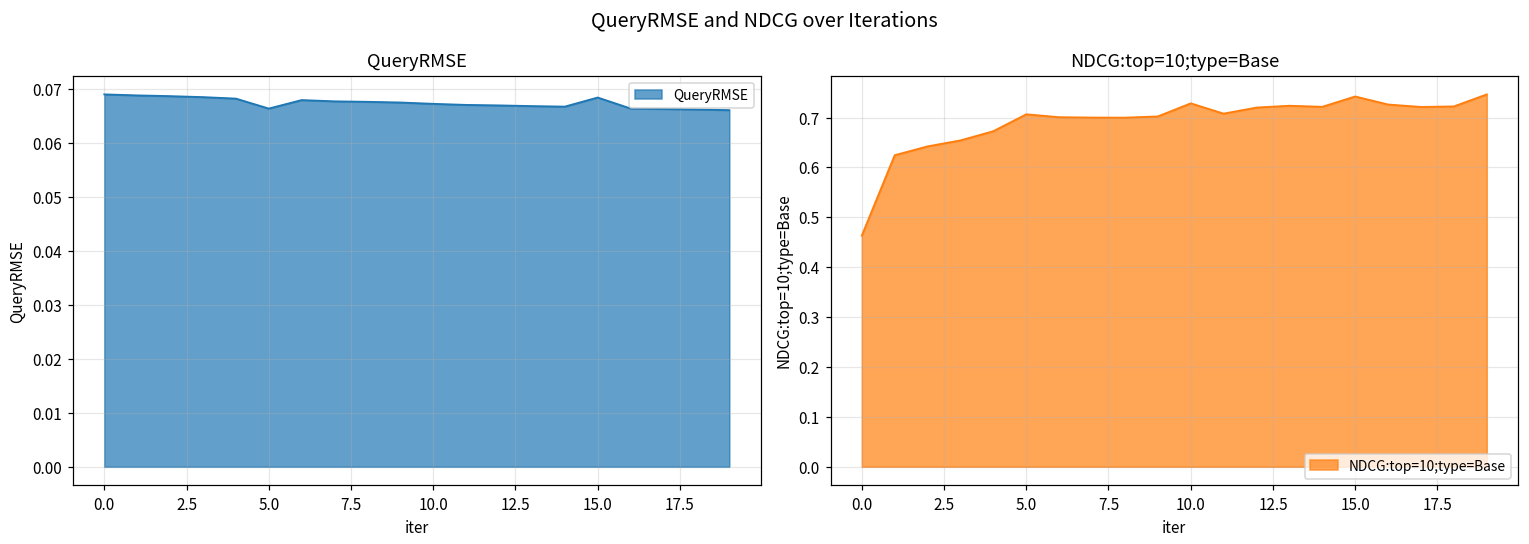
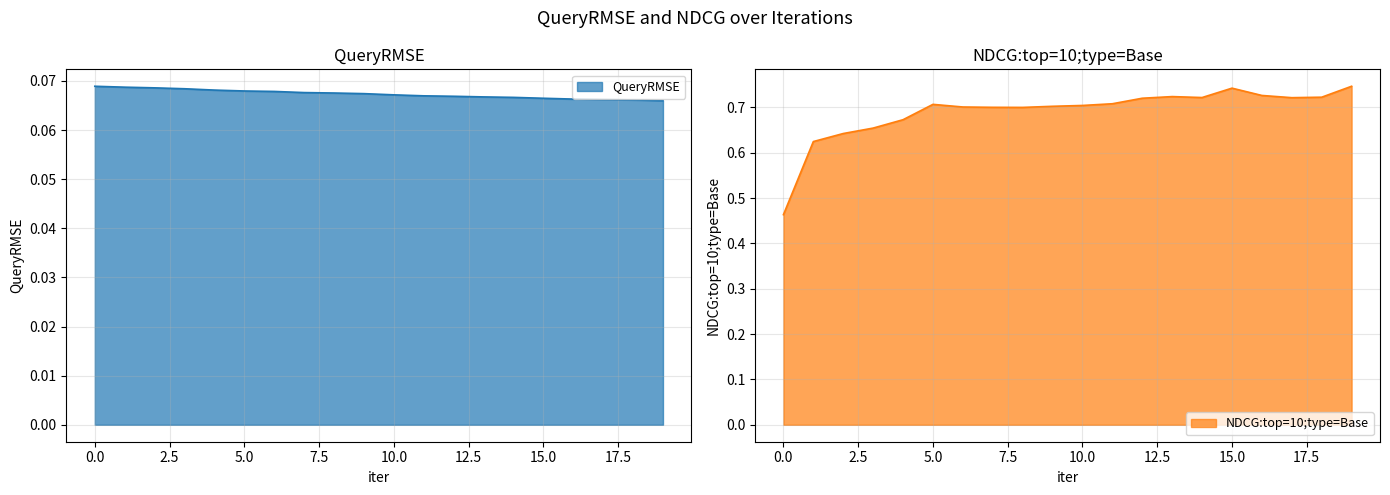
  {
    "QueryRMSE": {
      "0.0": 0.069,
-     "5.0": 0.066,
+     "5.0": 0.068,
      "10.0": 0.067,
-     "15.0": 0.068
+     "15.0": 0.066
    },
    "NDCG:top=10;type=Base": {
      "0.0": 0.46,
      "5.0": 0.71,
-     "10.0": 0.73,
+     "10.0": 0.70,
      "15.0": 0.74
    }
  }
